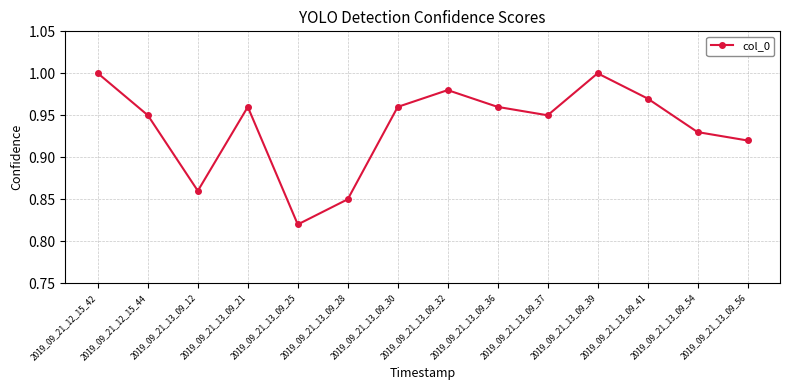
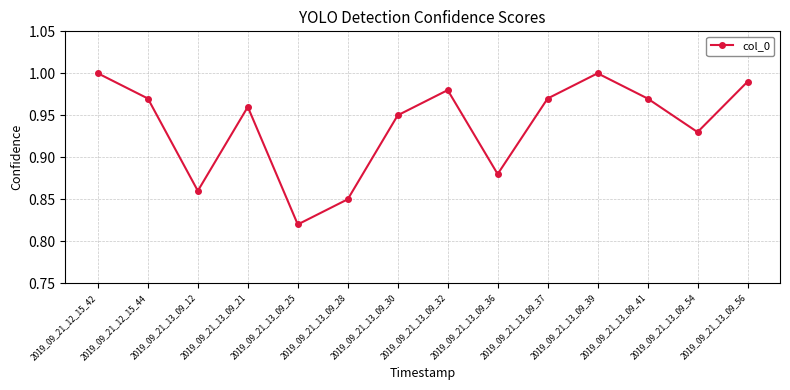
  {
    "2019_09_21_12_15_42": 1.00,
-   "2019_09_21_12_15_44": 0.95,
+   "2019_09_21_12_15_44": 0.97,
    "2019_09_21_13_09_12": 0.86,
    "2019_09_21_13_09_21": 0.96,
    "2019_09_21_13_09_25": 0.82,
    "2019_09_21_13_09_28": 0.85,
-   "2019_09_21_13_09_30": 0.96,
+   "2019_09_21_13_09_30": 0.95,
    "2019_09_21_13_09_32": 0.98,
-   "2019_09_21_13_09_36": 0.96,
-   "2019_09_21_13_09_37": 0.95,
+   "2019_09_21_13_09_36": 0.88,
+   "2019_09_21_13_09_37": 0.97,
    "2019_09_21_13_09_39": 1.00,
    "2019_09_21_13_09_41": 0.97,
    "2019_09_21_13_09_54": 0.93,
-   "2019_09_21_13_09_56": 0.92
+   "2019_09_21_13_09_56": 0.99
  }
